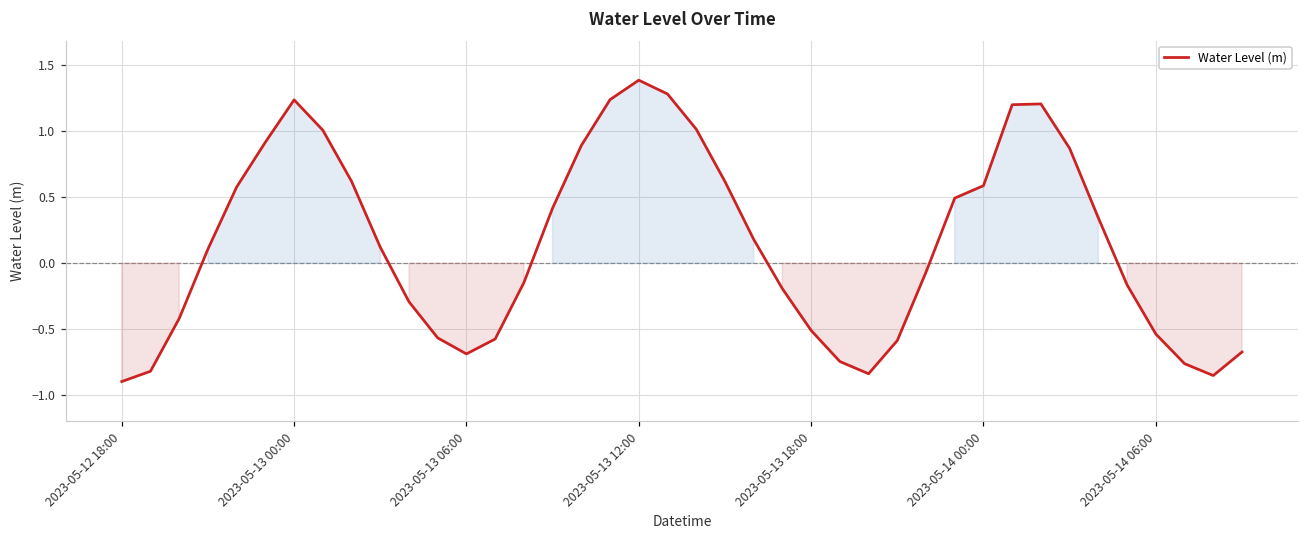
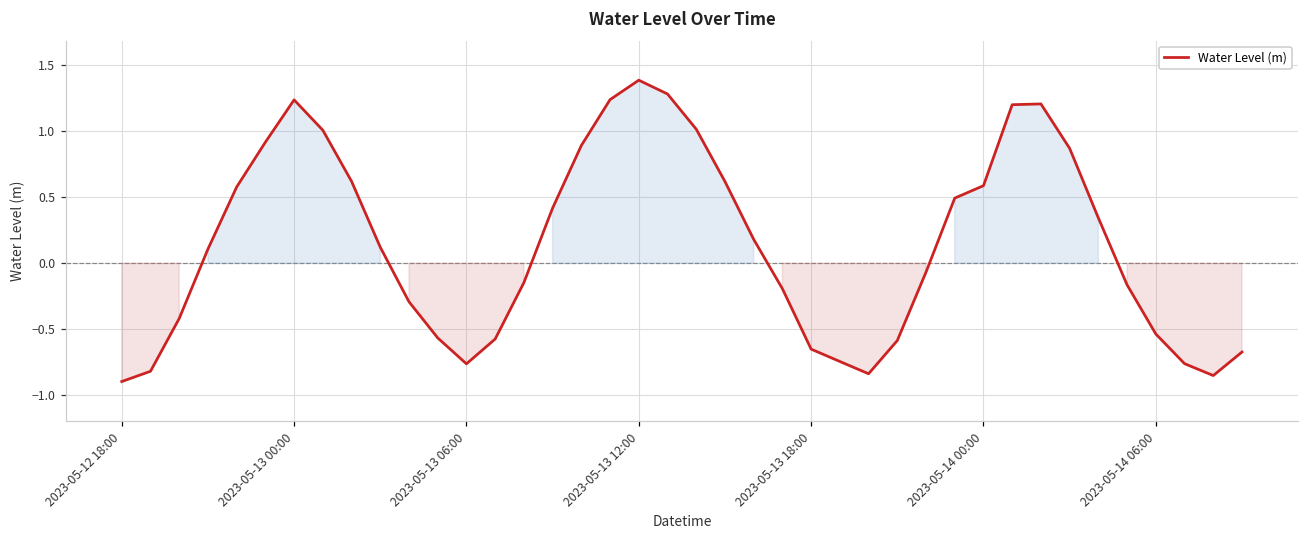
  {
    "2023-05-12 18:00": -0.90,
    "2023-05-13 00:00": 1.24,
-   "2023-05-13 06:00": -0.69,
+   "2023-05-13 06:00": -0.76,
    "2023-05-13 12:00": 1.39,
-   "2023-05-13 18:00": -0.51,
+   "2023-05-13 18:00": -0.65,
    "2023-05-14 00:00": 0.59,
    "2023-05-14 06:00": -0.54
  }
